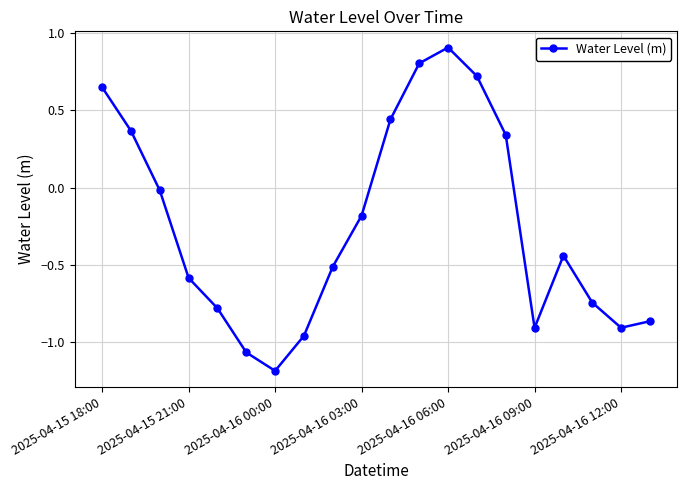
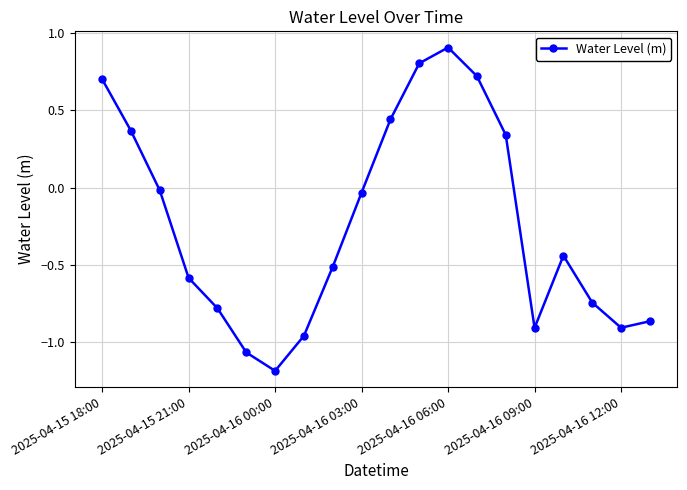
  {
-   "2025-04-15 18:00": 0.65,
+   "2025-04-15 18:00": 0.70,
    "2025-04-15 21:00": -0.58,
    "2025-04-16 00:00": -1.19,
-   "2025-04-16 03:00": -0.18,
+   "2025-04-16 03:00": -0.03,
    "2025-04-16 06:00": 0.91,
    "2025-04-16 09:00": -0.91,
    "2025-04-16 12:00": -0.91
  }
